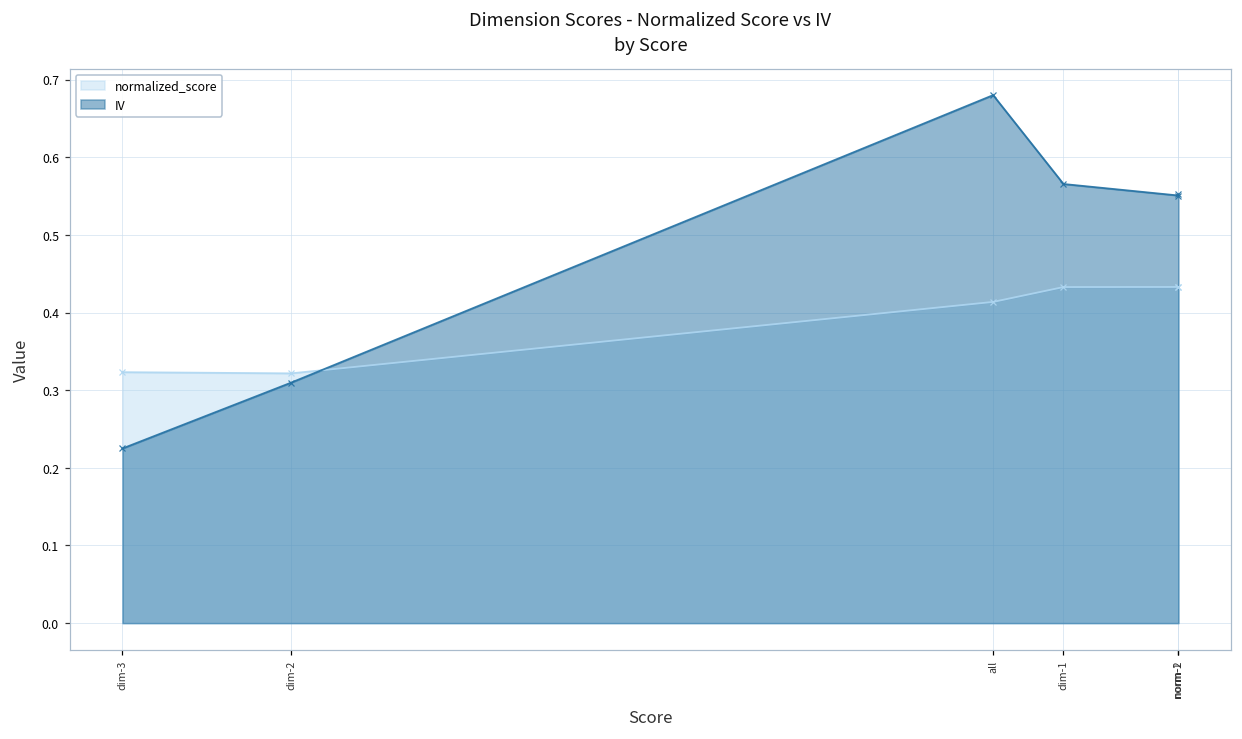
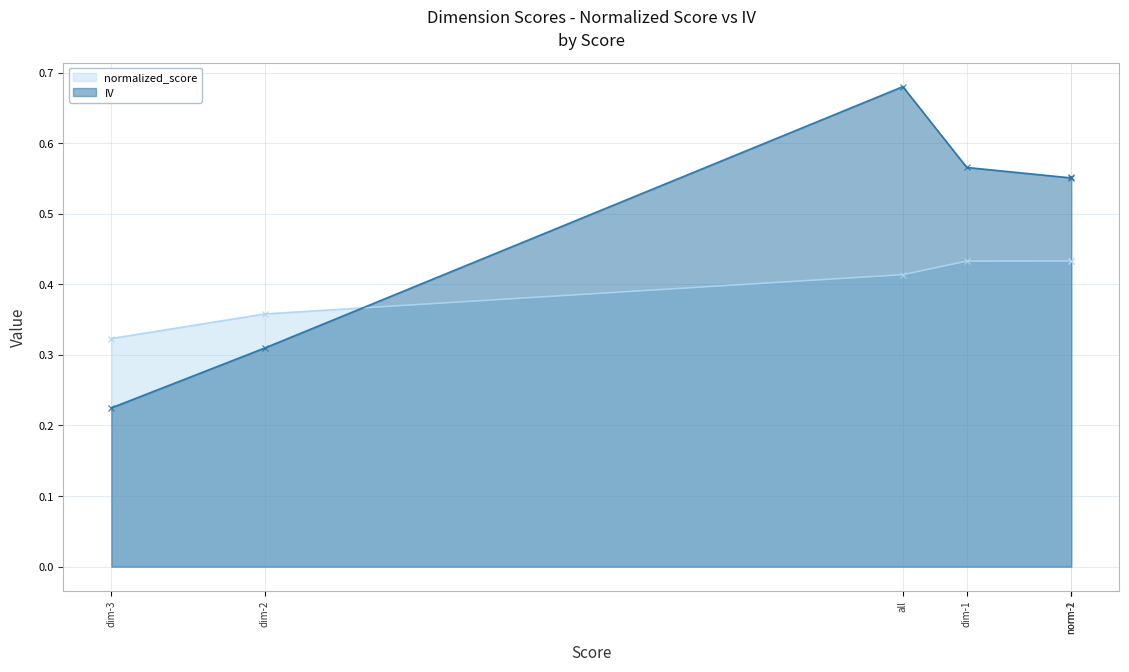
  {
    "normalized_score": {
      "dim-3": 0.32,
-     "dim-2": 0.32,
+     "dim-2": 0.36,
      "all": 0.41,
      "dim-1": 0.43,
      "norm-2": 0.43,
      "norm-1": 0.43
    },
    "IV": {
      "dim-3": 0.22,
      "dim-2": 0.31,
      "all": 0.68,
      "dim-1": 0.57,
      "norm-2": 0.55,
      "norm-1": 0.55
    }
  }
